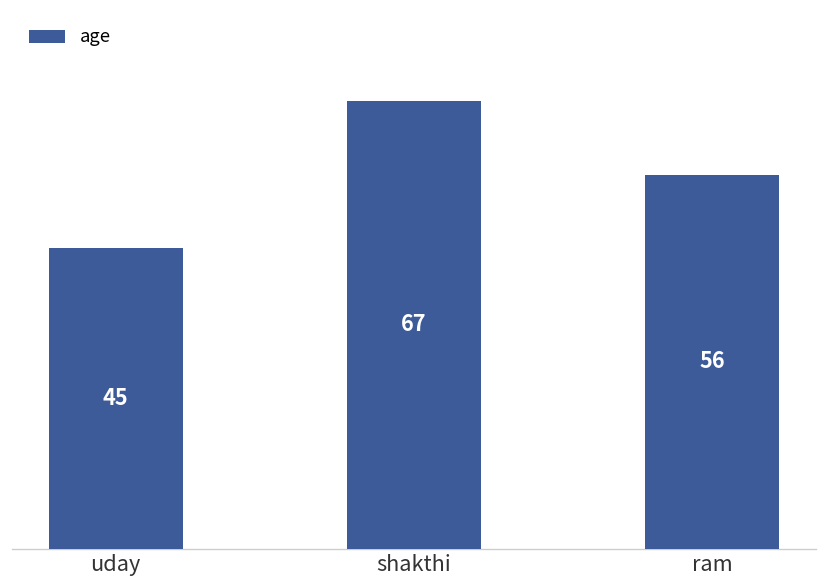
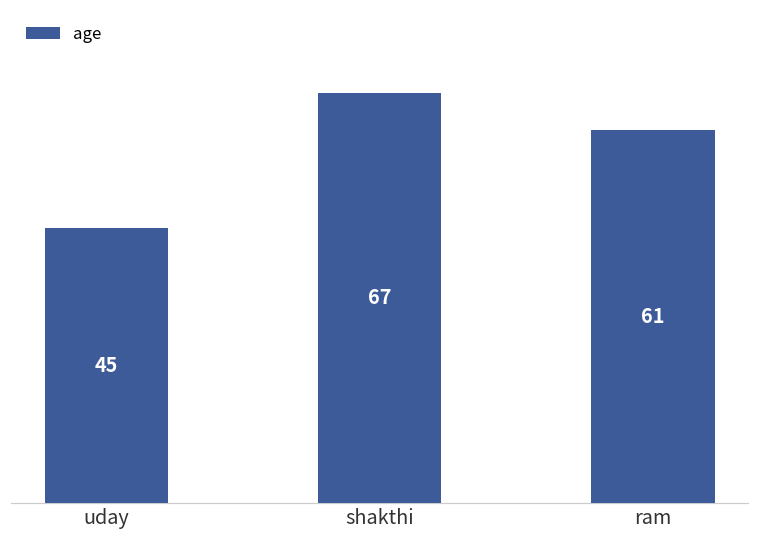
  {
    "uday": 45,
    "shakthi": 67,
-   "ram": 56
+   "ram": 61
  }
